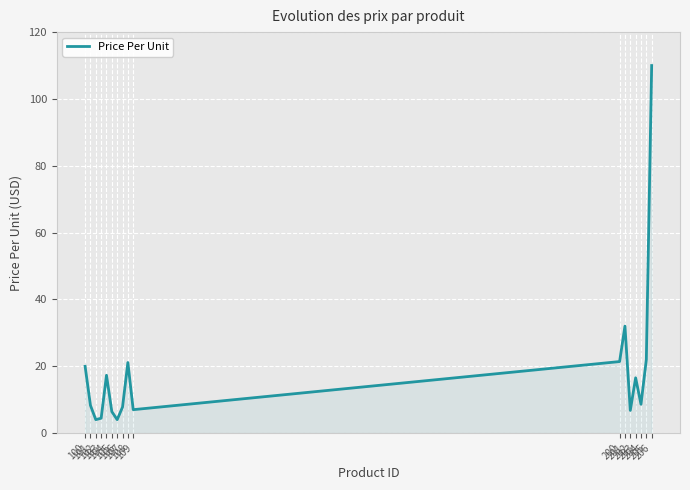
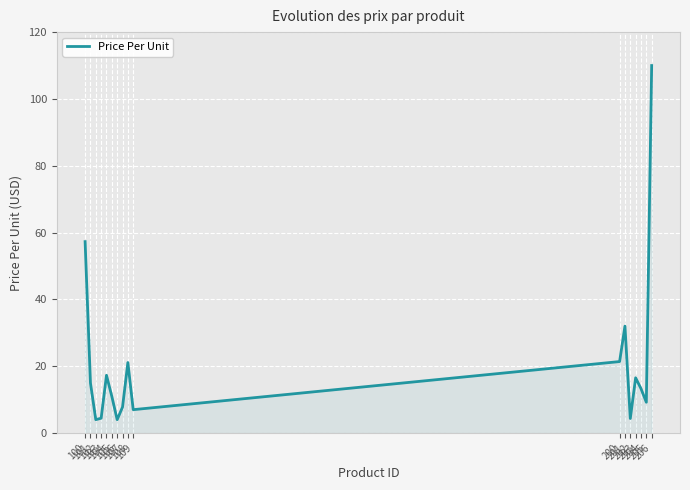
  {
-   "100": 20,
-   "101": 8,
+   "100": 57,
+   "101": 15,
    "102": 4,
    "103": 4,
    "104": 17,
-   "105": 6,
+   "105": 11,
    "106": 4,
    "107": 8,
    "108": 21,
    "109": 7,
    "200": 21,
    "201": 32,
-   "202": 7,
+   "202": 4,
    "203": 17,
-   "204": 9,
-   "205": 22,
+   "204": 13,
+   "205": 9,
    "206": 110
  }
